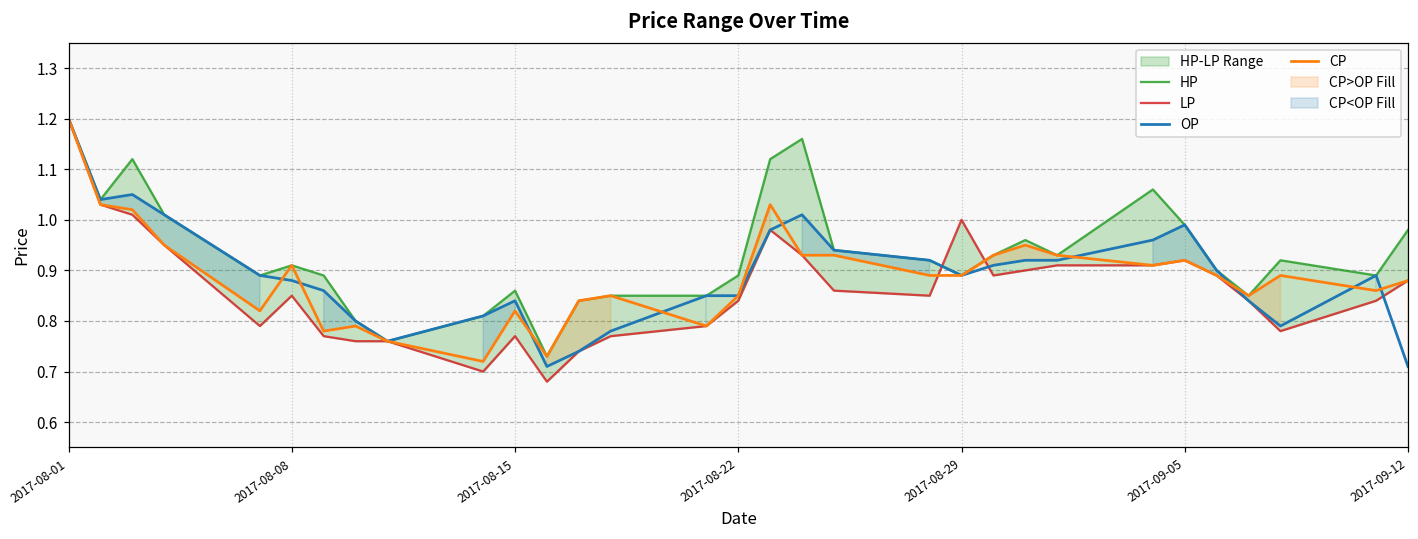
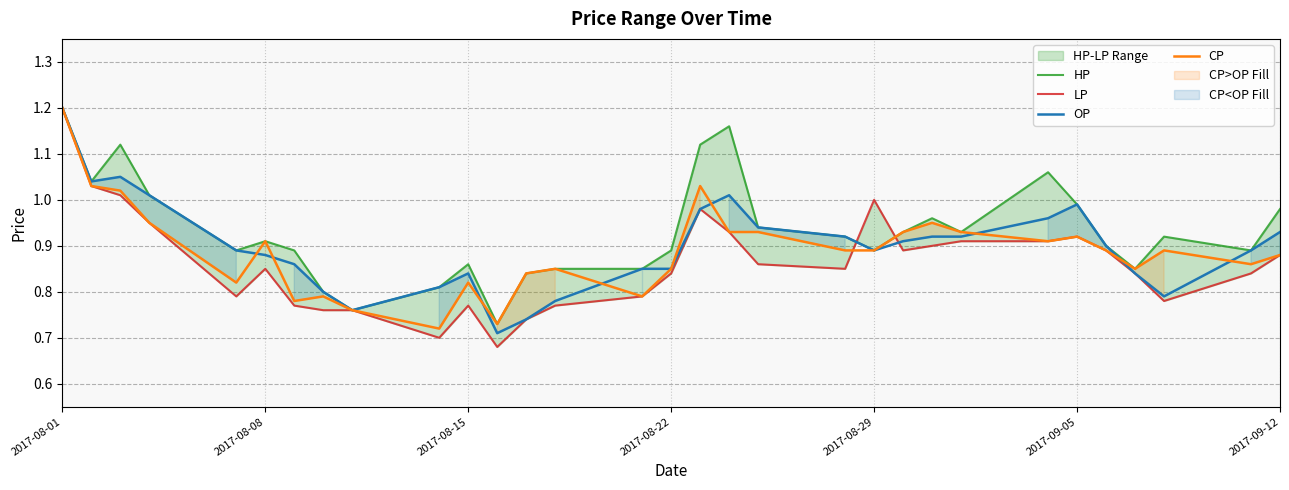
  {
    "LP": {
      "2017-08-08": 0.85,
      "2017-08-15": 0.77,
      "2017-08-22": 0.84
    },
    "OP": {
      "2017-08-08": 0.88,
      "2017-08-15": 0.84,
-     "2017-09-12": 0.71
+     "2017-09-12": 0.93
    },
    "CP": {
      "2017-08-15": 0.82
    }
  }
